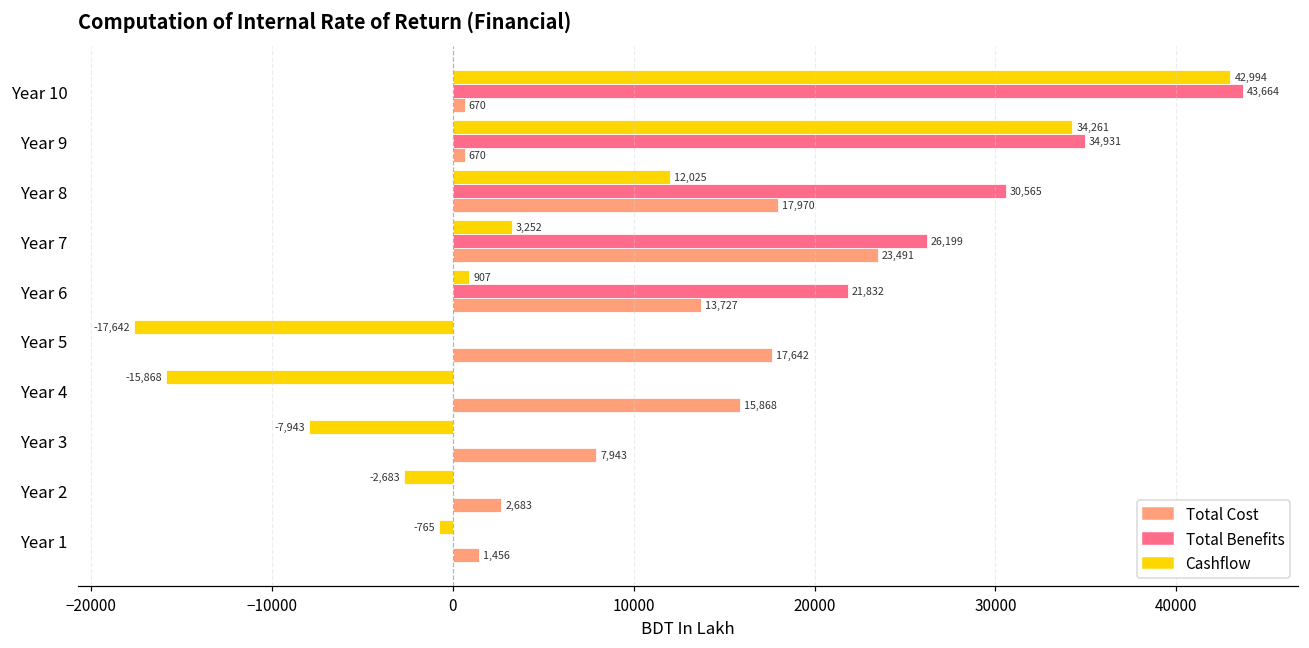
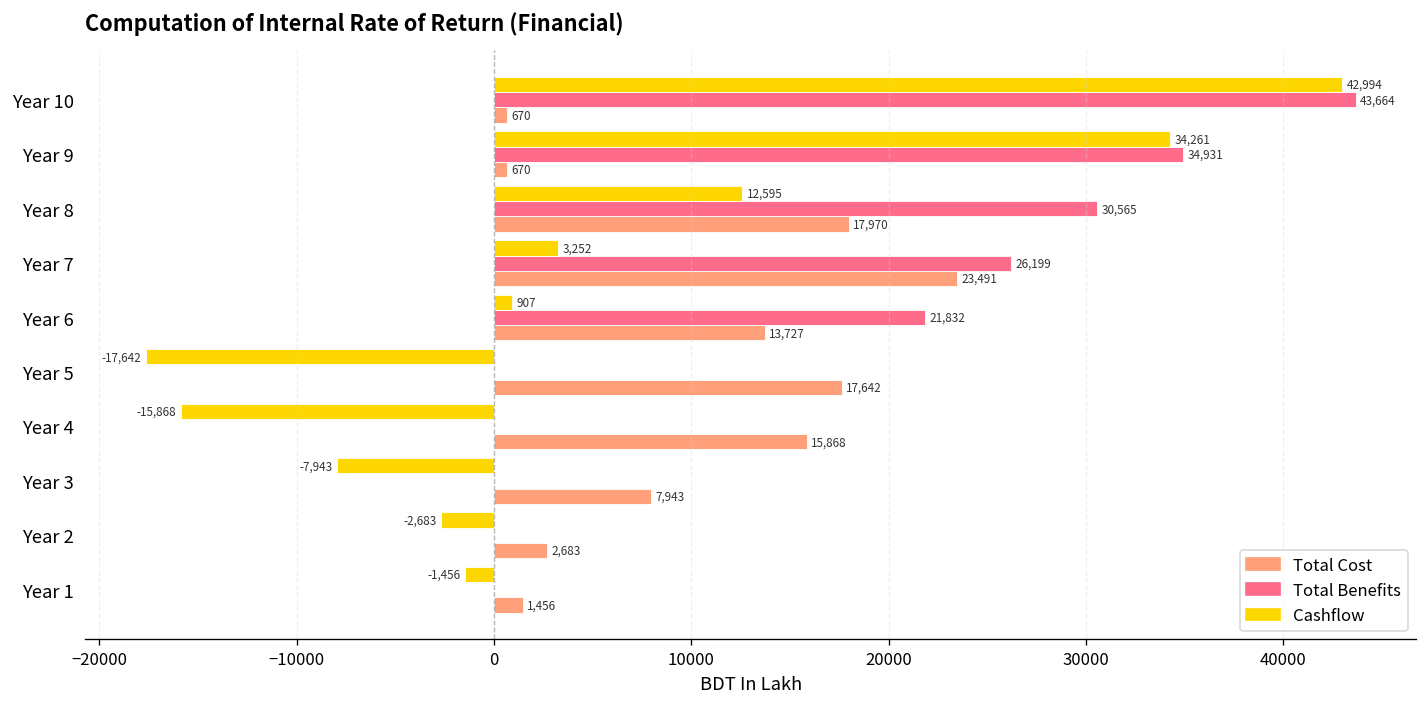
  {
    "Cashflow": {
      "Year 10": "42,994",
      "Year 9": "34,261",
-     "Year 8": "12,025",
+     "Year 8": "12,595",
      "Year 7": "3,252",
      "Year 6": "907",
      "Year 5": "-17,642",
      "Year 4": "-15,868",
      "Year 3": "-7,943",
      "Year 2": "-2,683",
-     "Year 1": "-765"
+     "Year 1": "-1,456"
    }
  }
